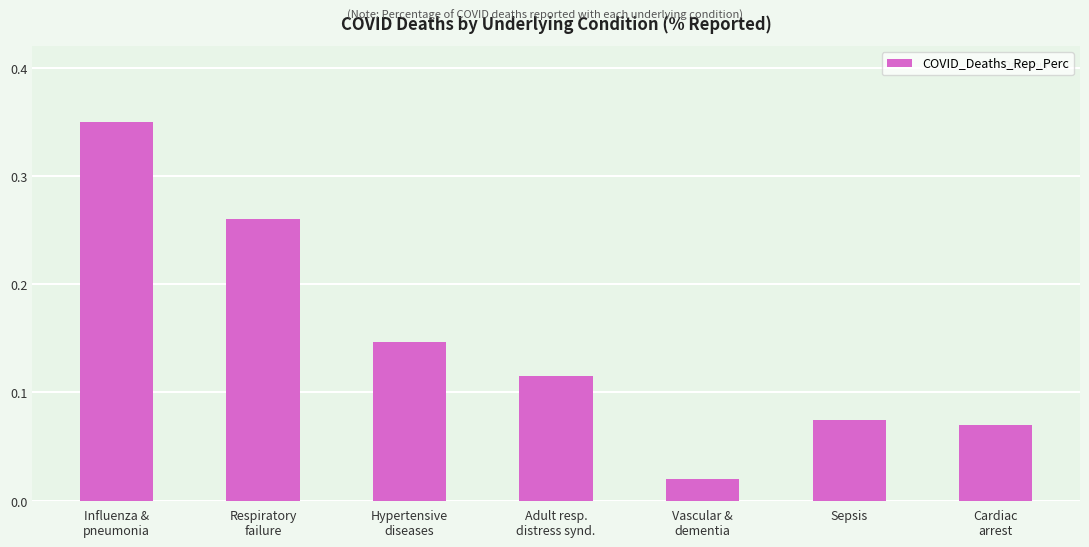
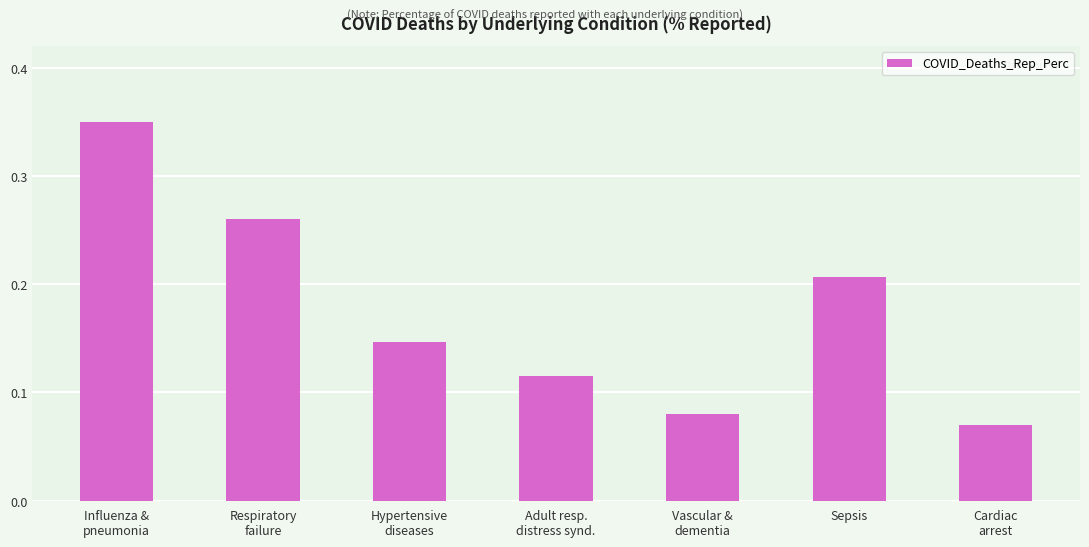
  {
    "Influenza & pneumonia": 0.350,
    "Respiratory failure": 0.260,
    "Hypertensive diseases": 0.147,
    "Adult resp. distress synd.": 0.115,
-   "Vascular & dementia": 0.02,
-   "Sepsis": 0.075,
+   "Vascular & dementia": 0.08,
+   "Sepsis": 0.207,
    "Cardiac arrest": 0.070
  }
